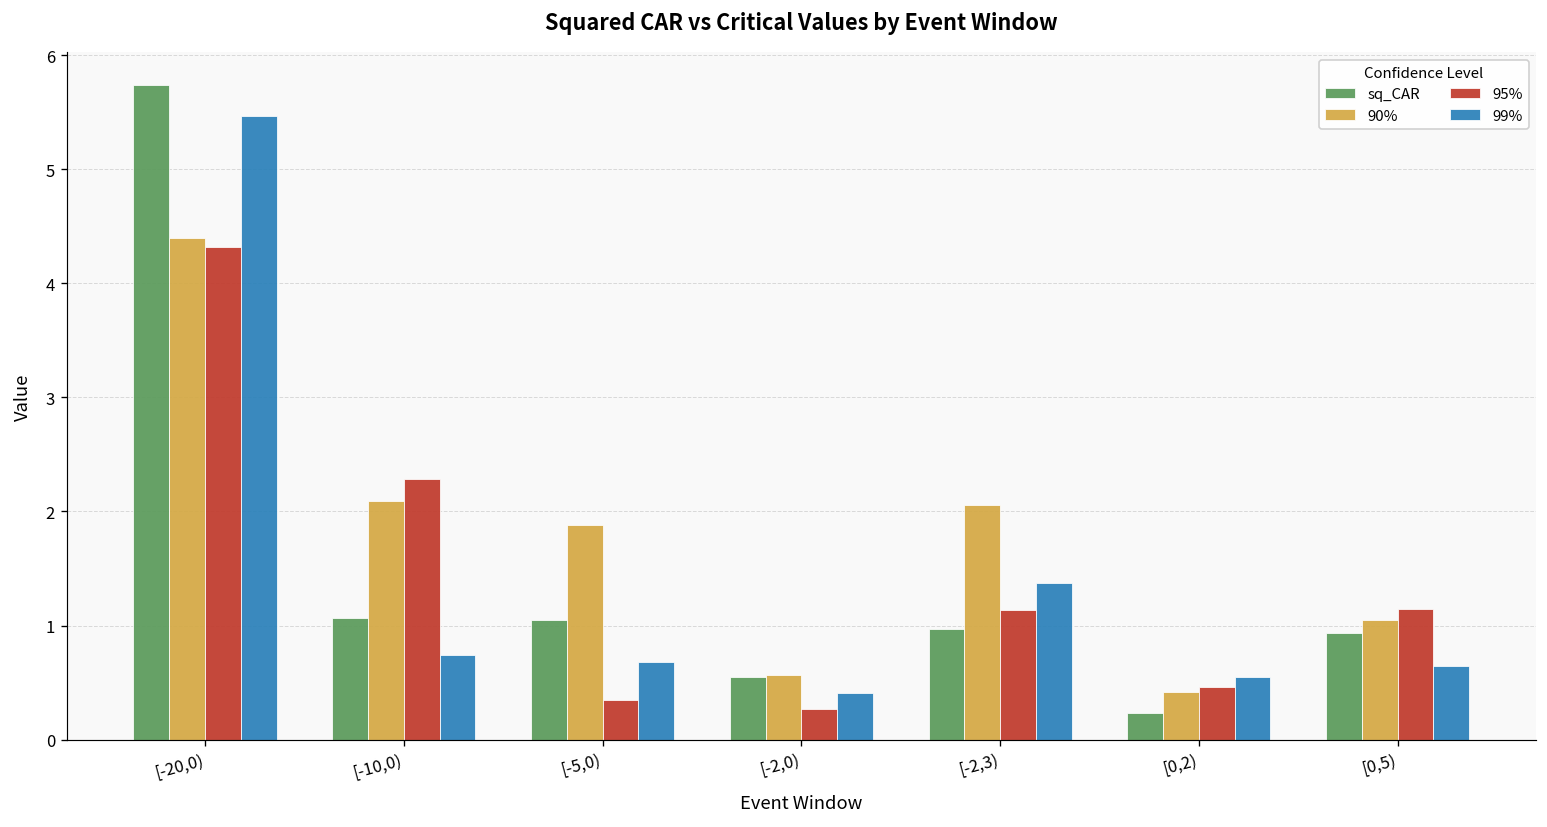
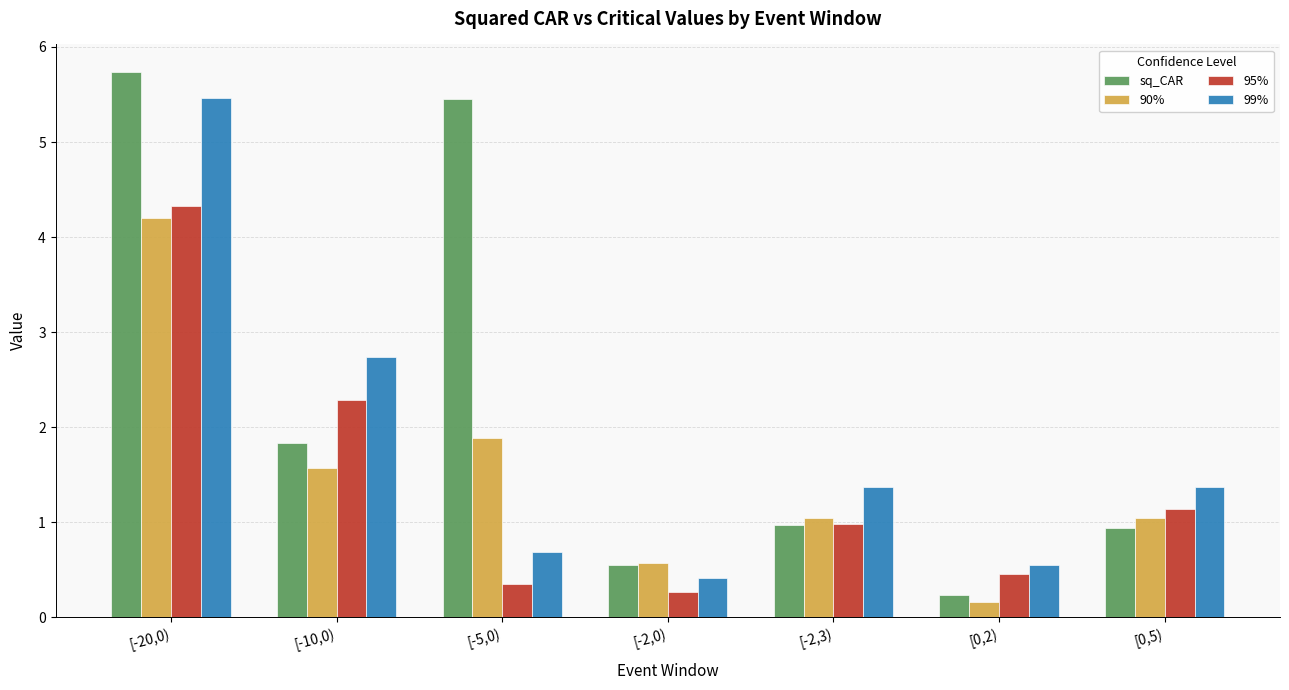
  {
    "sq_CAR": {
      "[-20,0)": 5.7,
-     "[-10,0)": 1.1,
-     "[-5,0)": 1.0,
+     "[-10,0)": 1.8,
+     "[-5,0)": 5.4,
      "[-2,0)": 0.5,
      "[-2,3)": 1.0,
      "[0,2)": 0.2,
      "[0,5)": 0.9
    },
    "90%": {
-     "[-20,0)": 4.4,
-     "[-10,0)": 2.1,
+     "[-20,0)": 4.2,
+     "[-10,0)": 1.6,
      "[-5,0)": 1.9,
      "[-2,0)": 0.6,
-     "[-2,3)": 2.1,
-     "[0,2)": 0.4,
+     "[-2,3)": 1.0,
+     "[0,2)": 0.2,
      "[0,5)": 1.0
    },
    "95%": {
      "[-20,0)": 4.3,
      "[-10,0)": 2.3,
      "[-5,0)": 0.3,
      "[-2,0)": 0.3,
-     "[-2,3)": 1.1,
+     "[-2,3)": 1.0,
      "[0,2)": 0.5,
      "[0,5)": 1.1
    },
    "99%": {
      "[-20,0)": 5.5,
-     "[-10,0)": 0.7,
+     "[-10,0)": 2.7,
      "[-5,0)": 0.7,
      "[-2,0)": 0.4,
      "[-2,3)": 1.4,
      "[0,2)": 0.5,
-     "[0,5)": 0.6
+     "[0,5)": 1.4
    }
  }
